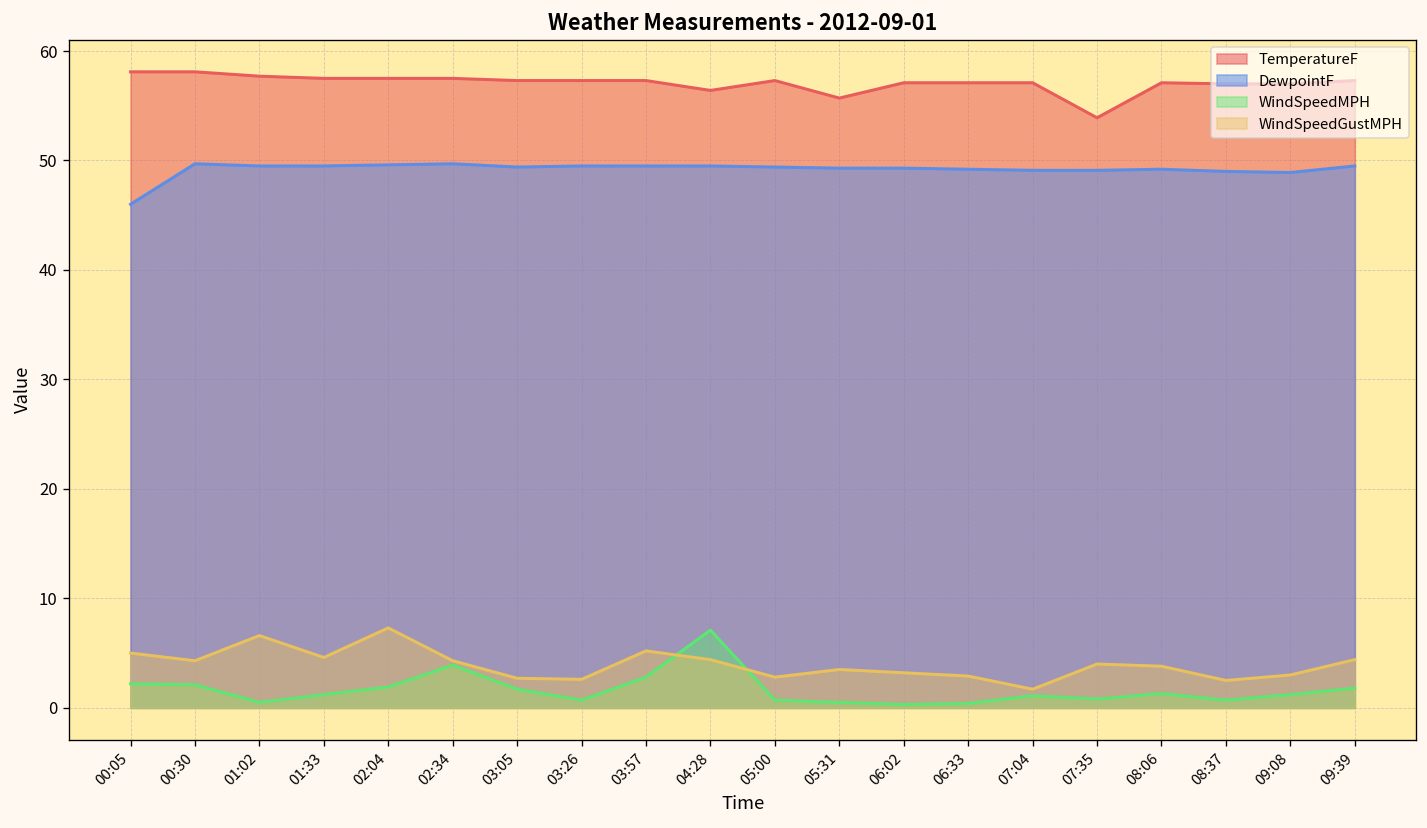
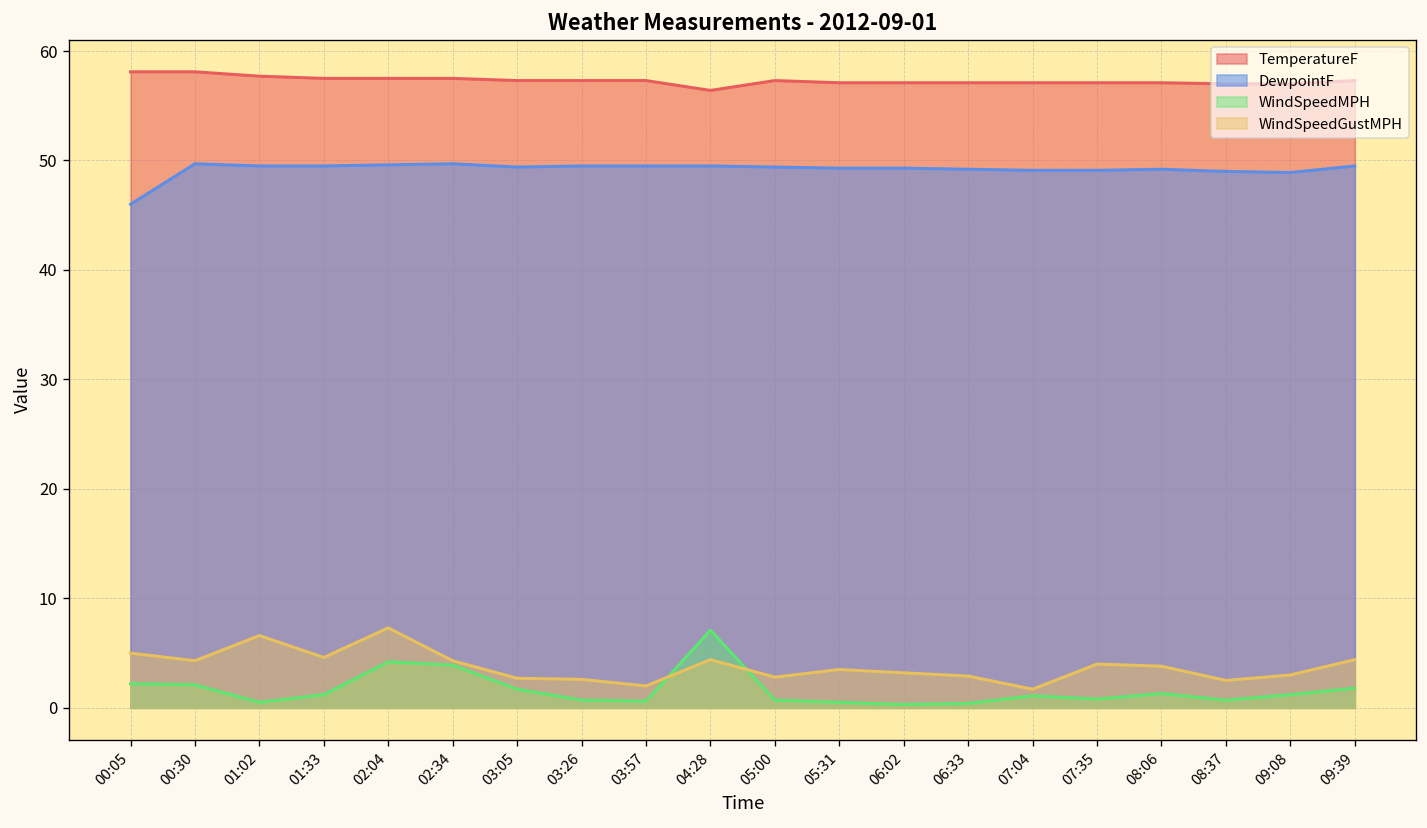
  {
    "TemperatureF": {
      "00:05": 58,
      "00:30": 58,
      "01:02": 58,
      "01:33": 58,
      "02:04": 58,
      "02:34": 58,
      "03:05": 57,
      "03:26": 57,
      "03:57": 57,
      "04:28": 56,
      "05:00": 57,
-     "05:31": 56,
+     "05:31": 57,
      "06:02": 57,
      "06:33": 57,
      "07:04": 57,
-     "07:35": 54,
+     "07:35": 57,
      "08:06": 57
    },
    "DewpointF": {
      "00:05": 46,
      "00:30": 50,
      "01:02": 50,
      "01:33": 50,
      "02:04": 50,
      "02:34": 50,
      "03:05": 49,
      "03:26": 50,
      "03:57": 50,
      "04:28": 50,
      "05:00": 49,
      "05:31": 49,
      "06:02": 49,
      "06:33": 49,
      "07:04": 49,
      "07:35": 49,
      "08:06": 49,
      "08:37": 49,
      "09:08": 49,
      "09:39": 50
    },
    "WindSpeedMPH": {
      "00:05": 2,
      "00:30": 2,
      "01:02": 1,
      "01:33": 1,
-     "02:04": 2,
+     "02:04": 4,
      "02:34": 4,
      "03:05": 2,
      "03:26": 1,
-     "03:57": 3,
+     "03:57": 1,
      "04:28": 7,
      "05:00": 1,
      "05:31": 1,
      "06:02": 0,
      "06:33": 0,
      "07:04": 1,
      "07:35": 1,
      "08:06": 1,
      "08:37": 1,
      "09:08": 1,
      "09:39": 2
    },
    "WindSpeedGustMPH": {
      "00:05": 5,
      "00:30": 4,
      "01:02": 7,
      "01:33": 5,
      "02:04": 7,
      "02:34": 4,
      "03:05": 3,
      "03:26": 3,
-     "03:57": 5,
+     "03:57": 2,
      "04:28": 4,
      "05:00": 3,
      "05:31": 4,
      "06:02": 3,
      "06:33": 3,
      "07:04": 2,
      "07:35": 4,
      "08:06": 4,
      "08:37": 3,
      "09:08": 3,
      "09:39": 4
    }
  }
